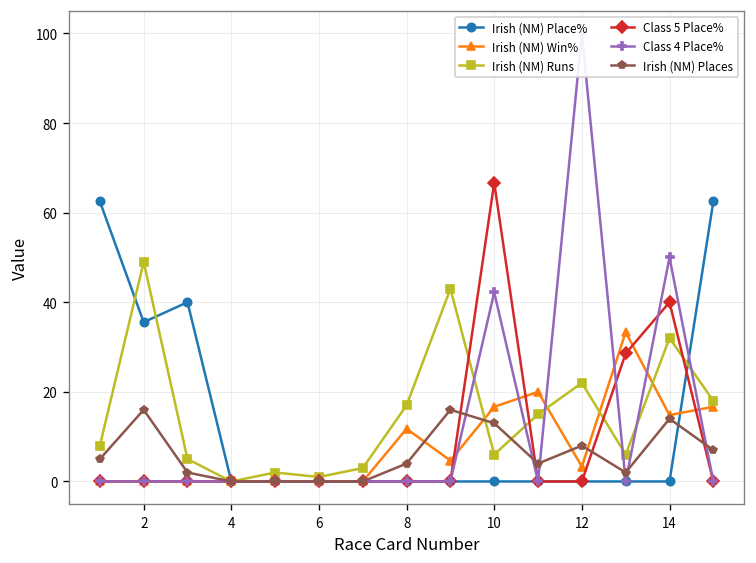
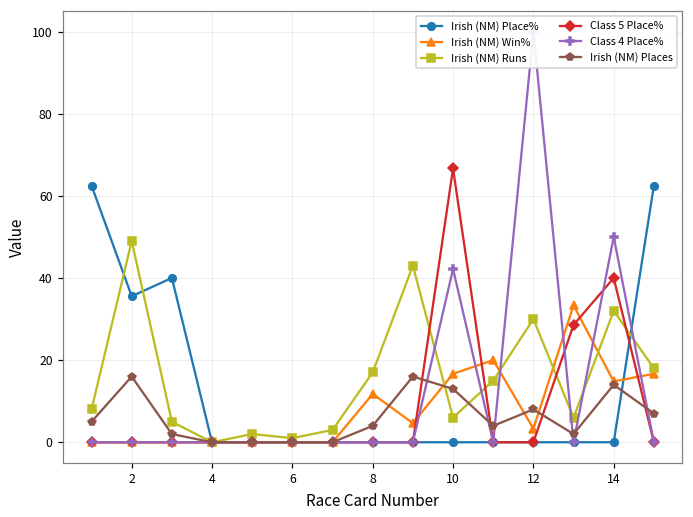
  {
    "Irish (NM) Place%": {
      "2": 36,
      "10": 0,
      "14": 0
    },
    "Irish (NM) Win%": {
      "8": 12,
      "10": 17,
      "12": 3,
      "14": 15
    },
    "Irish (NM) Runs": {
      "2": 49,
      "6": 1,
      "8": 17,
      "10": 6,
-     "12": 22,
+     "12": 30,
      "14": 32
    },
    "Class 5 Place%": {
      "10": 67,
      "14": 40
    },
    "Class 4 Place%": {
      "10": 42,
      "14": 50
    },
    "Irish (NM) Places": {
      "2": 16,
      "8": 4,
      "10": 13,
      "12": 8,
      "14": 14
    }
  }
